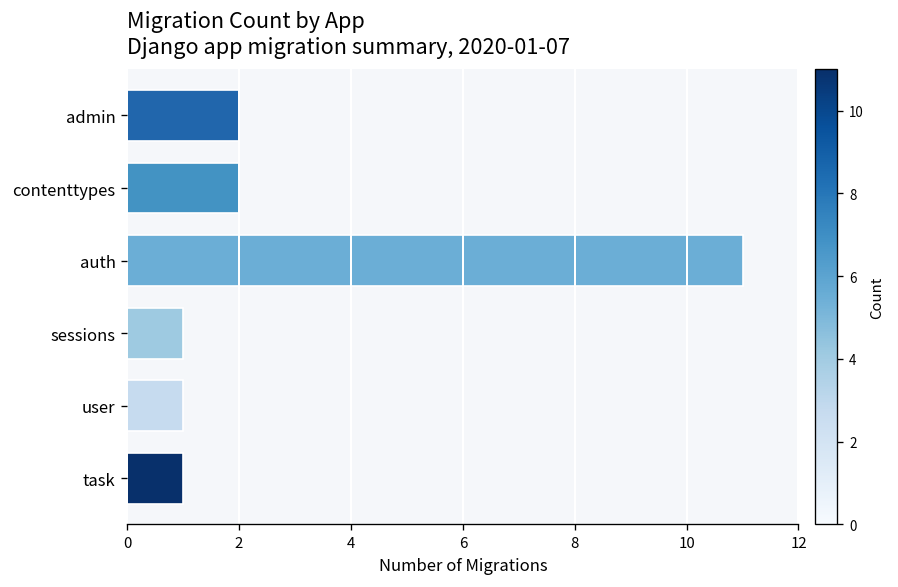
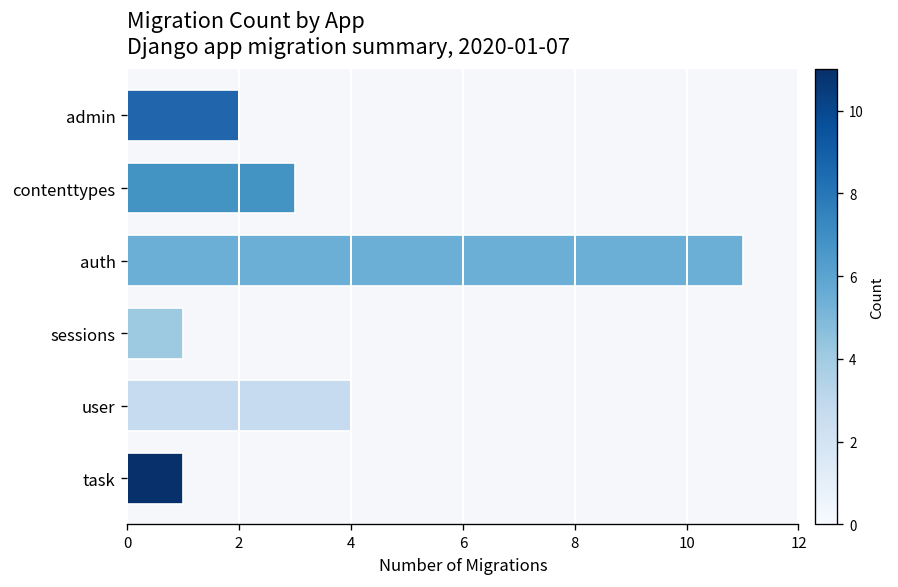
  {
    "admin": 2,
-   "contenttypes": 2,
+   "contenttypes": 3,
    "auth": 11,
    "sessions": 1,
-   "user": 1,
+   "user": 4,
    "task": 1
  }
